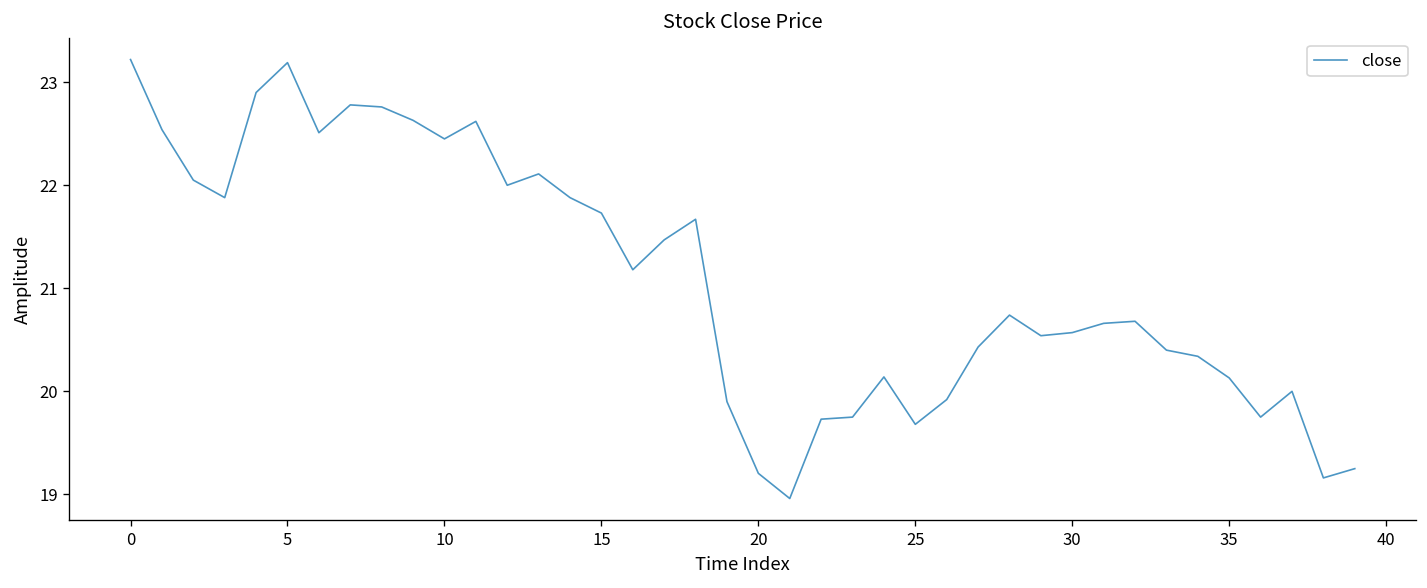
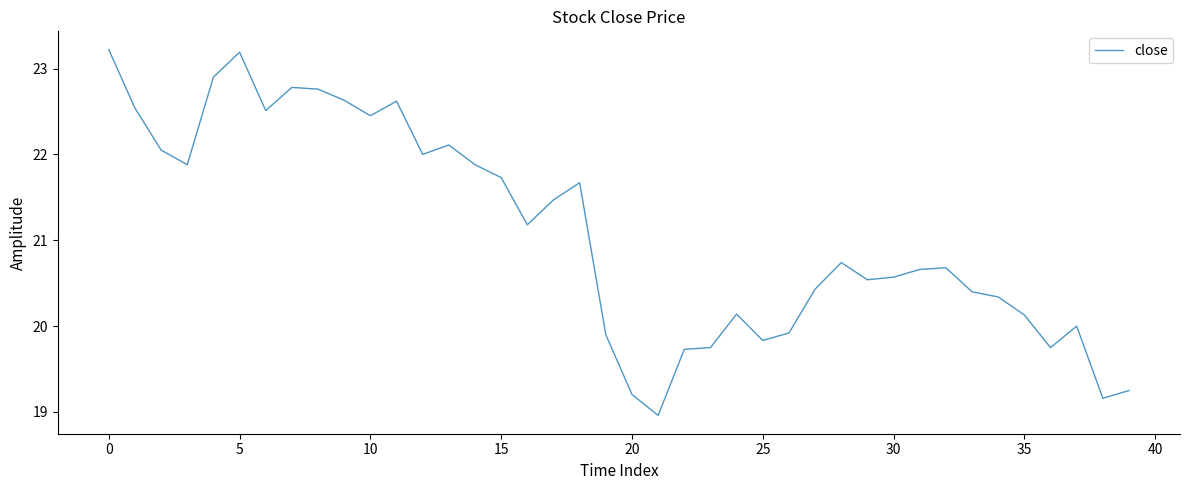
  {
    "0": 23.2,
    "5": 23.2,
    "10": 22.5,
    "15": 21.7,
    "20": 19.2,
-   "25": 19.7,
+   "25": 19.8,
    "30": 20.6,
    "35": 20.1
  }
